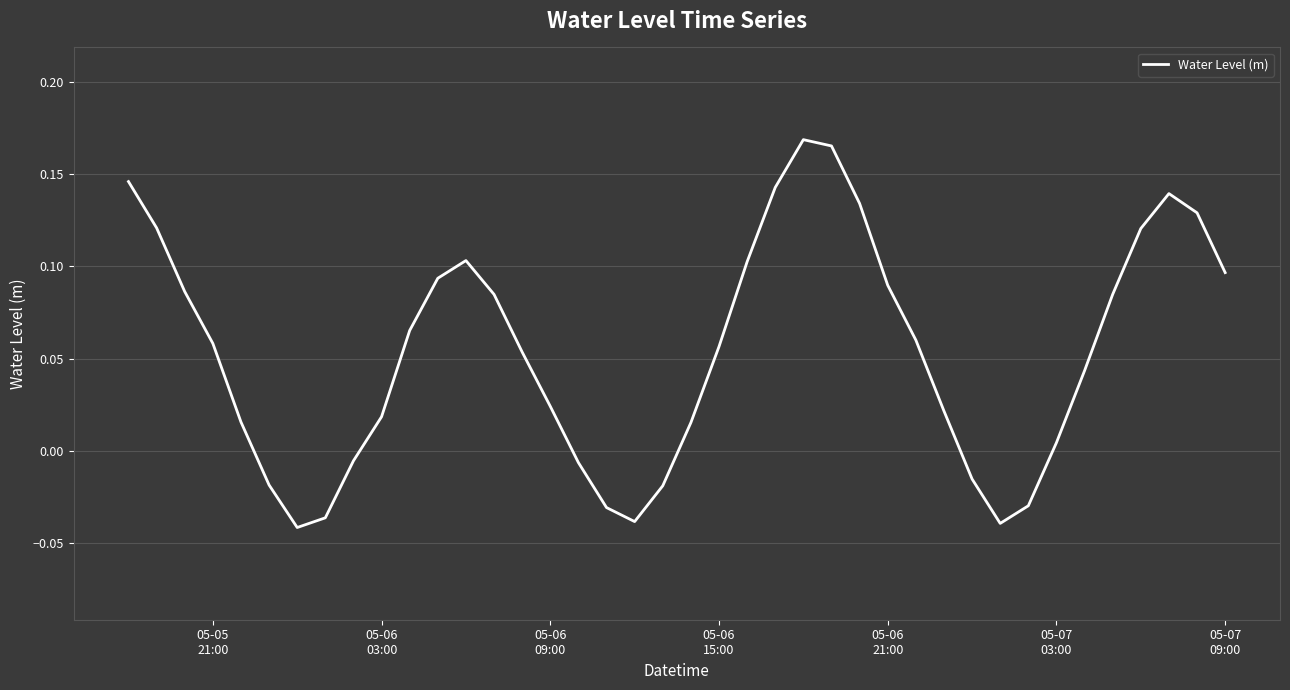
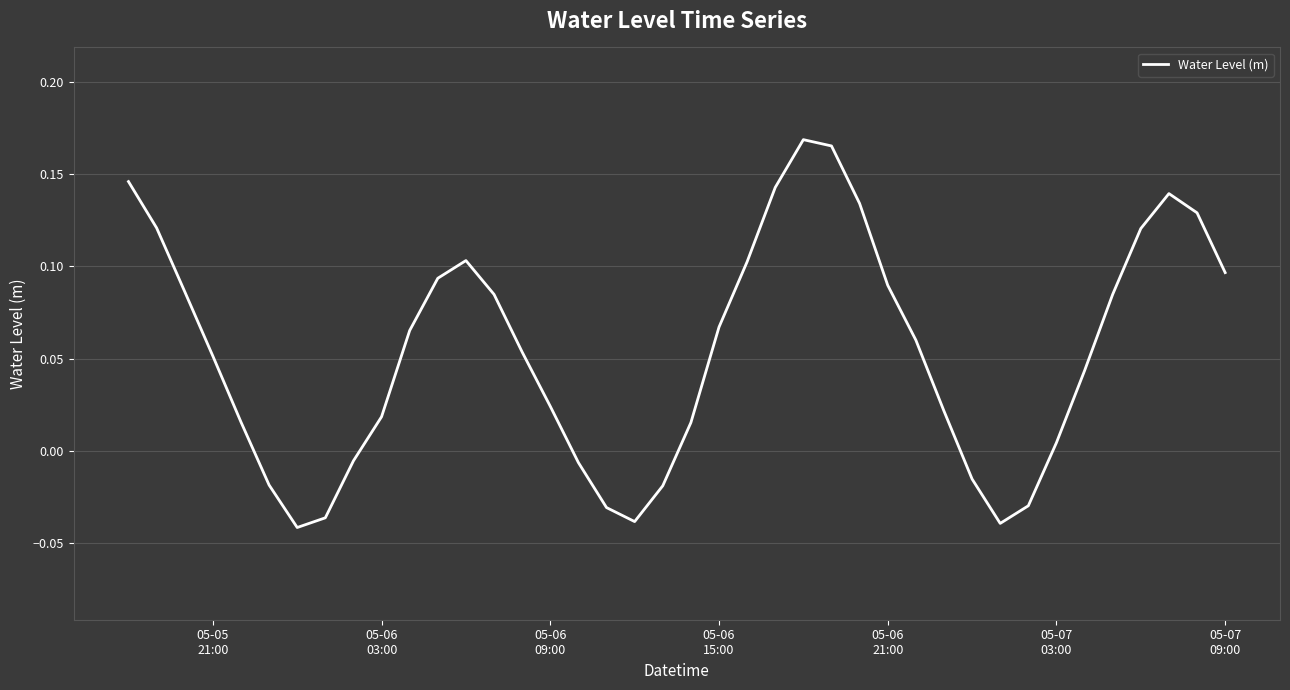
  {
-   "05-05 21:00": 0.058,
+   "05-05 21:00": 0.051,
    "05-06 03:00": 0.018,
    "05-06 09:00": 0.024,
-   "05-06 15:00": 0.057,
+   "05-06 15:00": 0.067,
    "05-06 21:00": 0.090,
    "05-07 03:00": 0.004,
    "05-07 09:00": 0.097
  }
